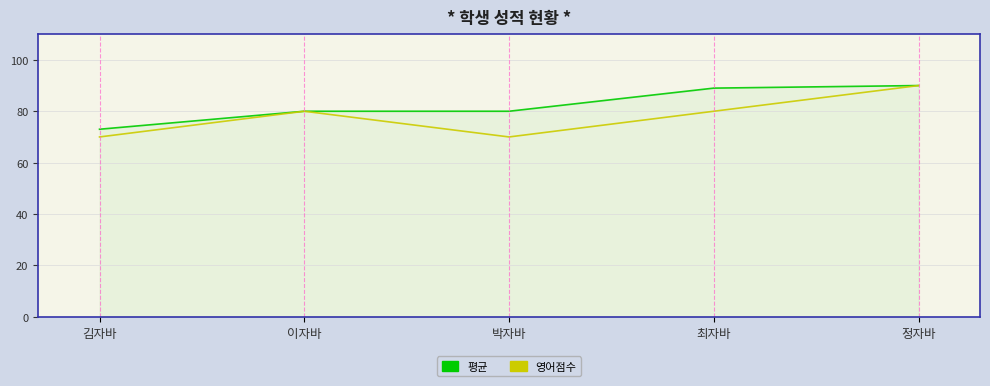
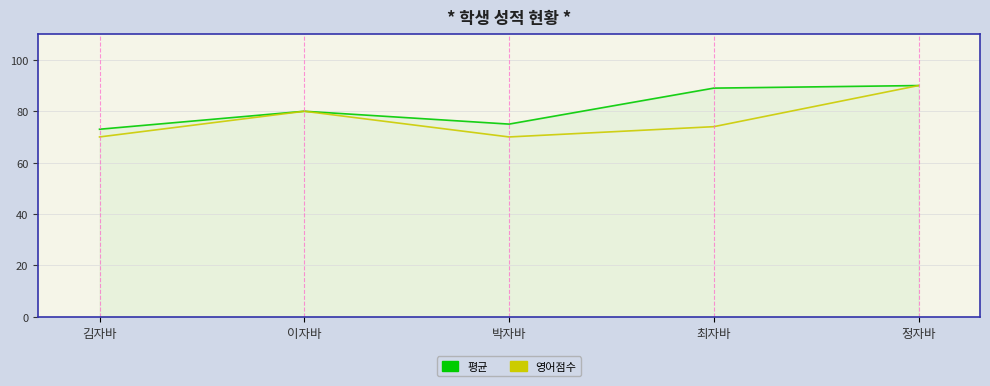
  {
    "평균": {
      "김자바": 73,
-     "박자바": 80,
+     "박자바": 75,
      "최자바": 89
    },
    "영어점수": {
      "김자바": 70,
      "박자바": 70,
-     "최자바": 80
+     "최자바": 74
    }
  }
